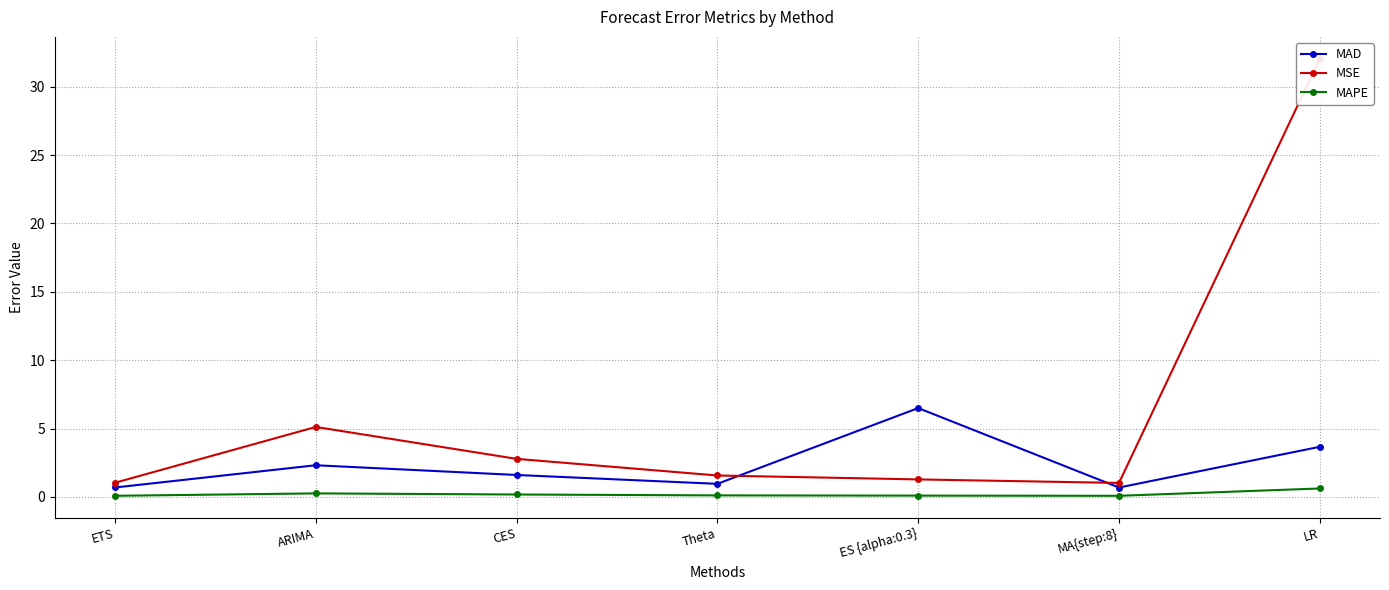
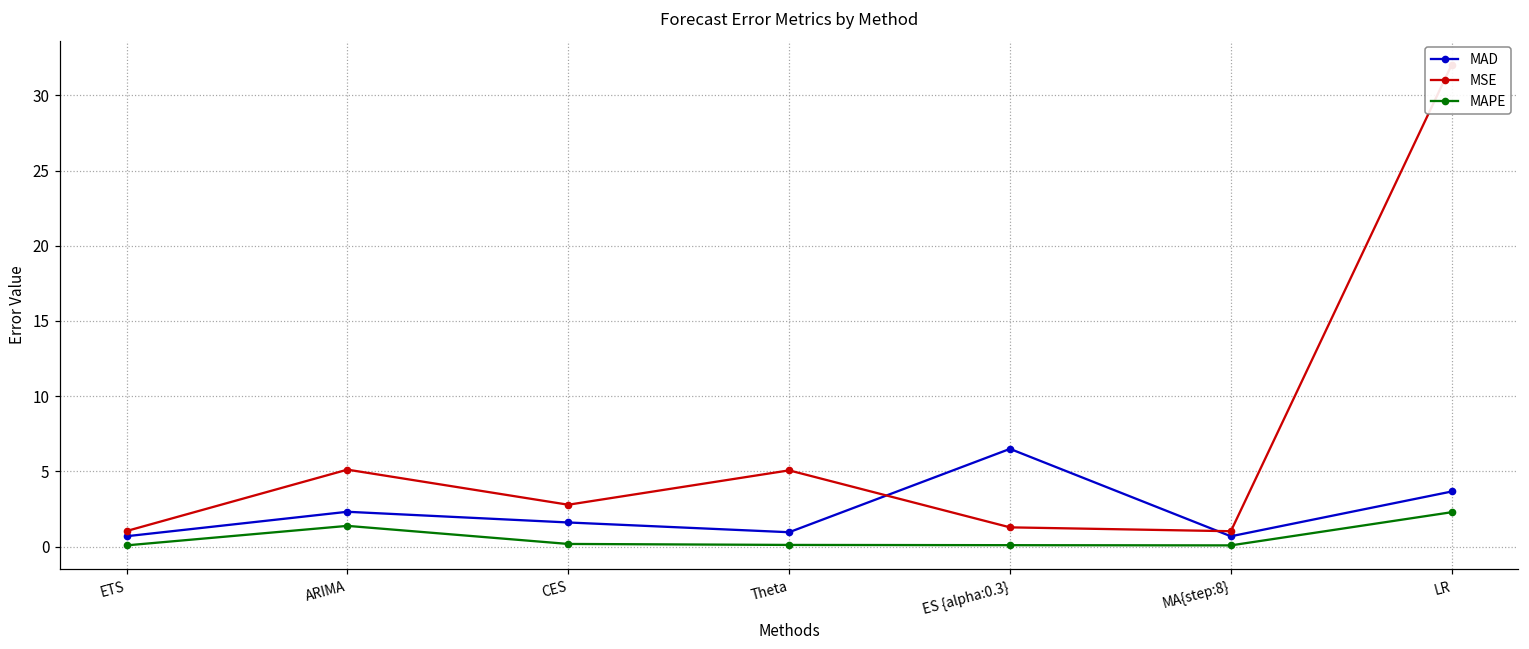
  {
    "MAD": {
      "ETS": 0.7,
      "ARIMA": 2.3,
      "CES": 1.6,
      "Theta": 1.0,
      "ES {alpha:0.3}": 6.5,
      "MA{step:8}": 0.7,
      "LR": 3.7
    },
    "MSE": {
      "ETS": 1.0,
      "ARIMA": 5.1,
      "CES": 2.8,
-     "Theta": 1.6,
+     "Theta": 5.1,
      "ES {alpha:0.3}": 1.3,
      "MA{step:8}": 1.0
    },
    "MAPE": {
      "ETS": 0.1,
-     "ARIMA": 0.3,
+     "ARIMA": 1.4,
      "CES": 0.2,
      "Theta": 0.1,
      "ES {alpha:0.3}": 0.1,
      "MA{step:8}": 0.1,
-     "LR": 0.6
+     "LR": 2.3
    }
  }
